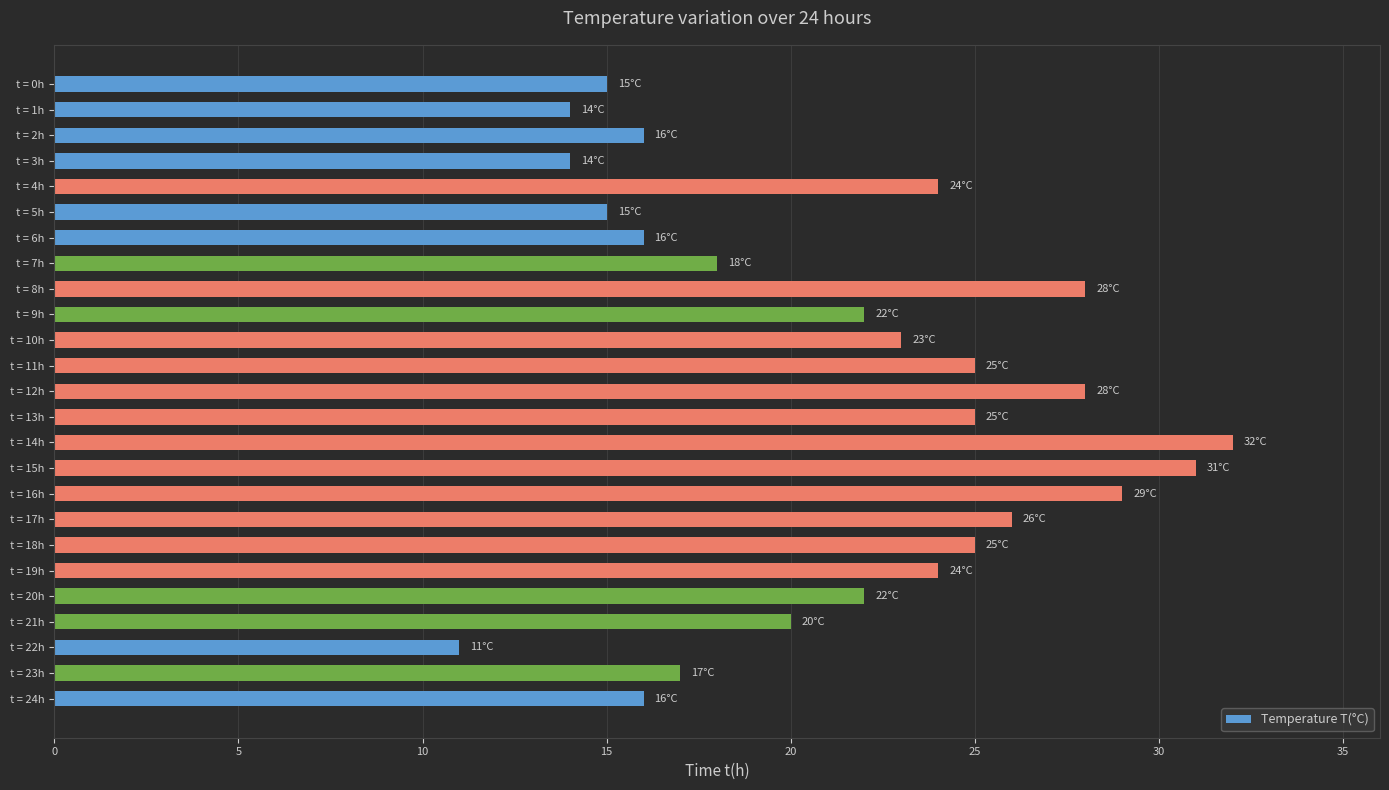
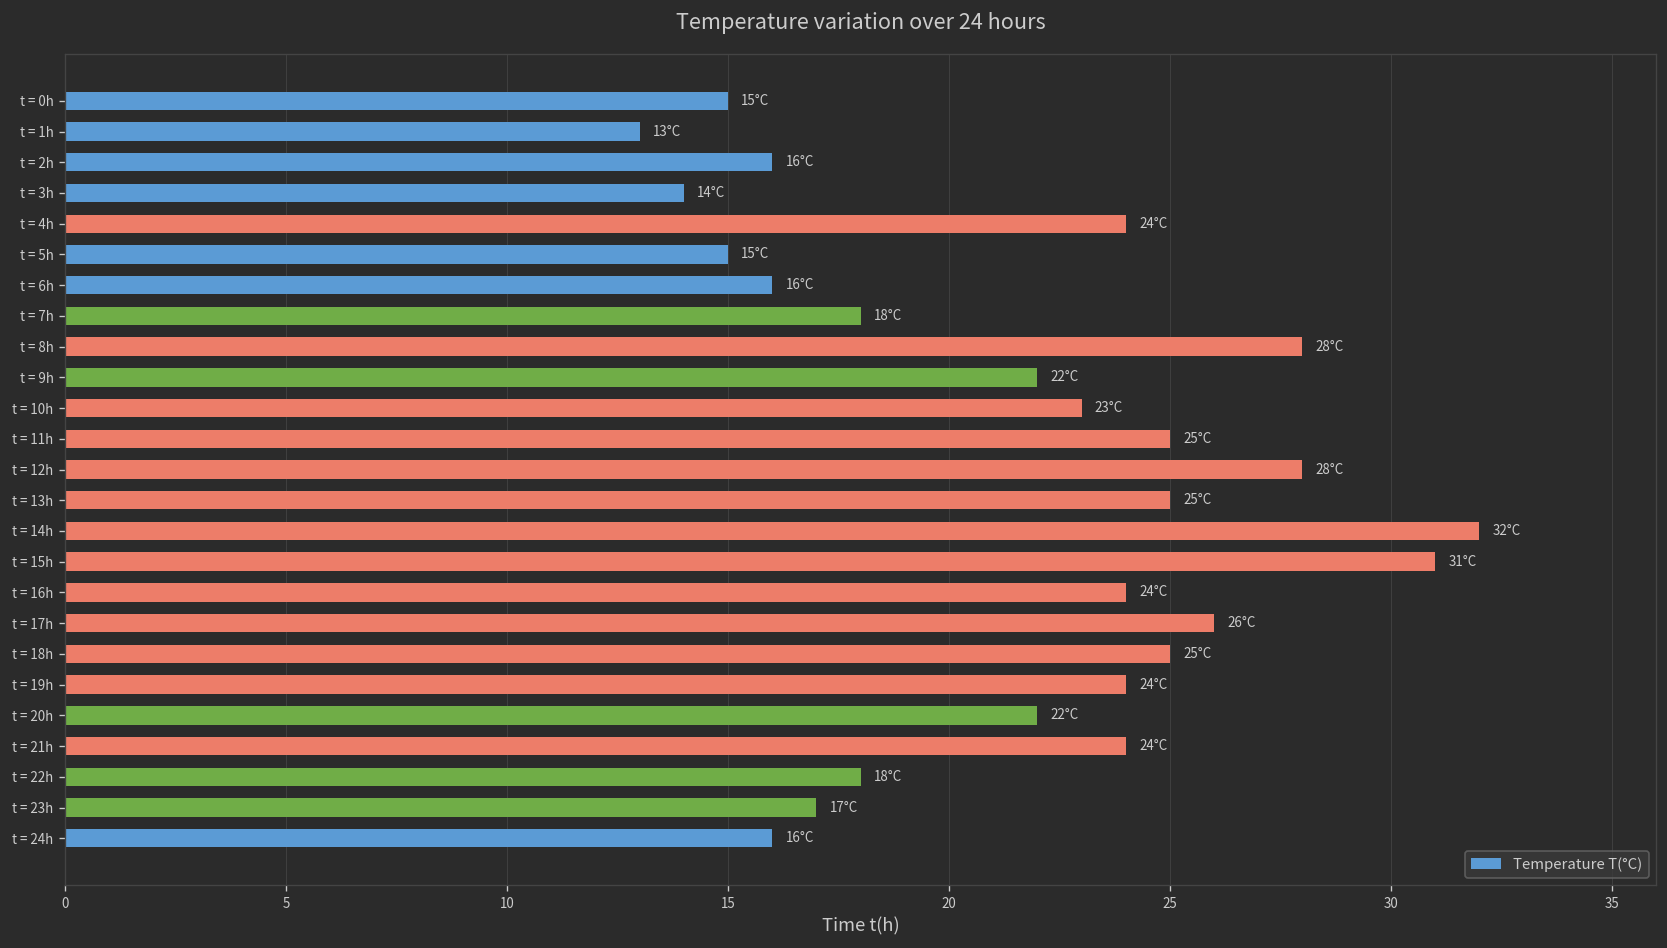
  {
    "t = 0h": "15°C",
-   "t = 1h": "14°C",
+   "t = 1h": "13°C",
    "t = 2h": "16°C",
    "t = 3h": "14°C",
    "t = 4h": "24°C",
    "t = 5h": "15°C",
    "t = 6h": "16°C",
    "t = 7h": "18°C",
    "t = 8h": "28°C",
    "t = 9h": "22°C",
    "t = 10h": "23°C",
    "t = 11h": "25°C",
    "t = 12h": "28°C",
    "t = 13h": "25°C",
    "t = 14h": "32°C",
    "t = 15h": "31°C",
-   "t = 16h": "29°C",
+   "t = 16h": "24°C",
    "t = 17h": "26°C",
    "t = 18h": "25°C",
    "t = 19h": "24°C",
    "t = 20h": "22°C",
-   "t = 21h": "20°C",
-   "t = 22h": "11°C",
+   "t = 21h": "24°C",
+   "t = 22h": "18°C",
    "t = 23h": "17°C",
    "t = 24h": "16°C"
  }
